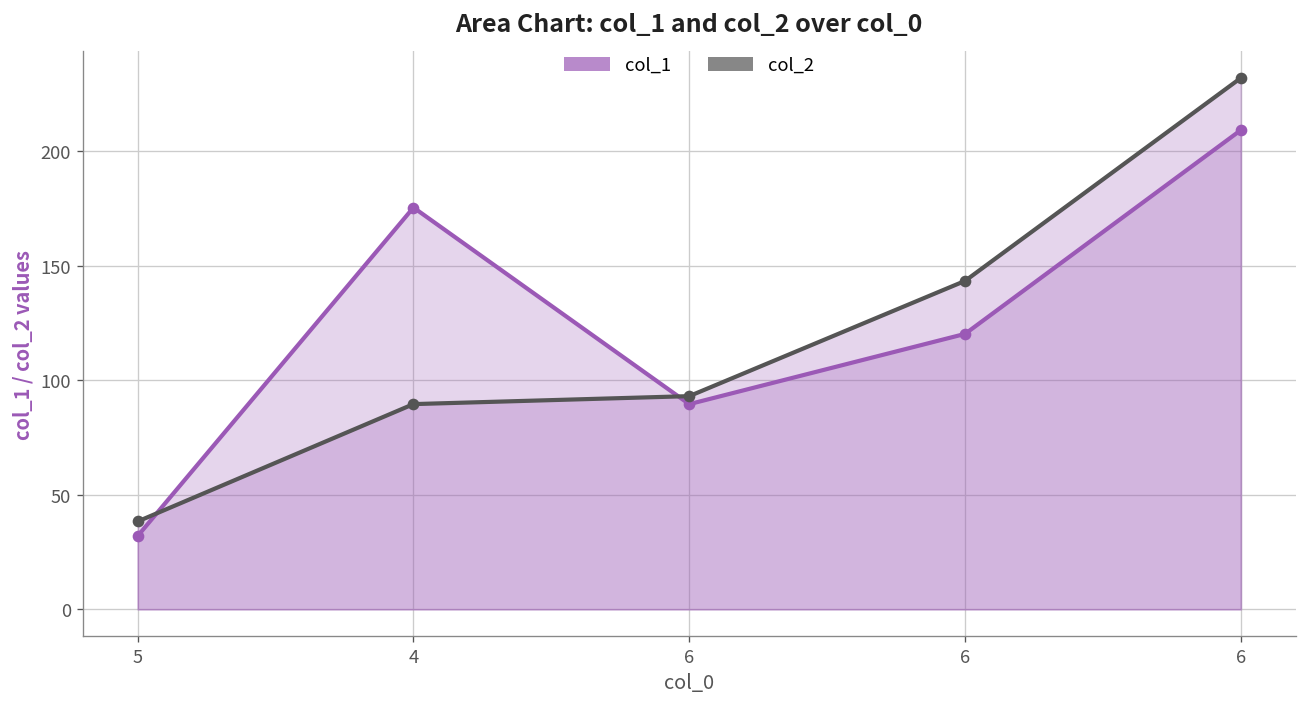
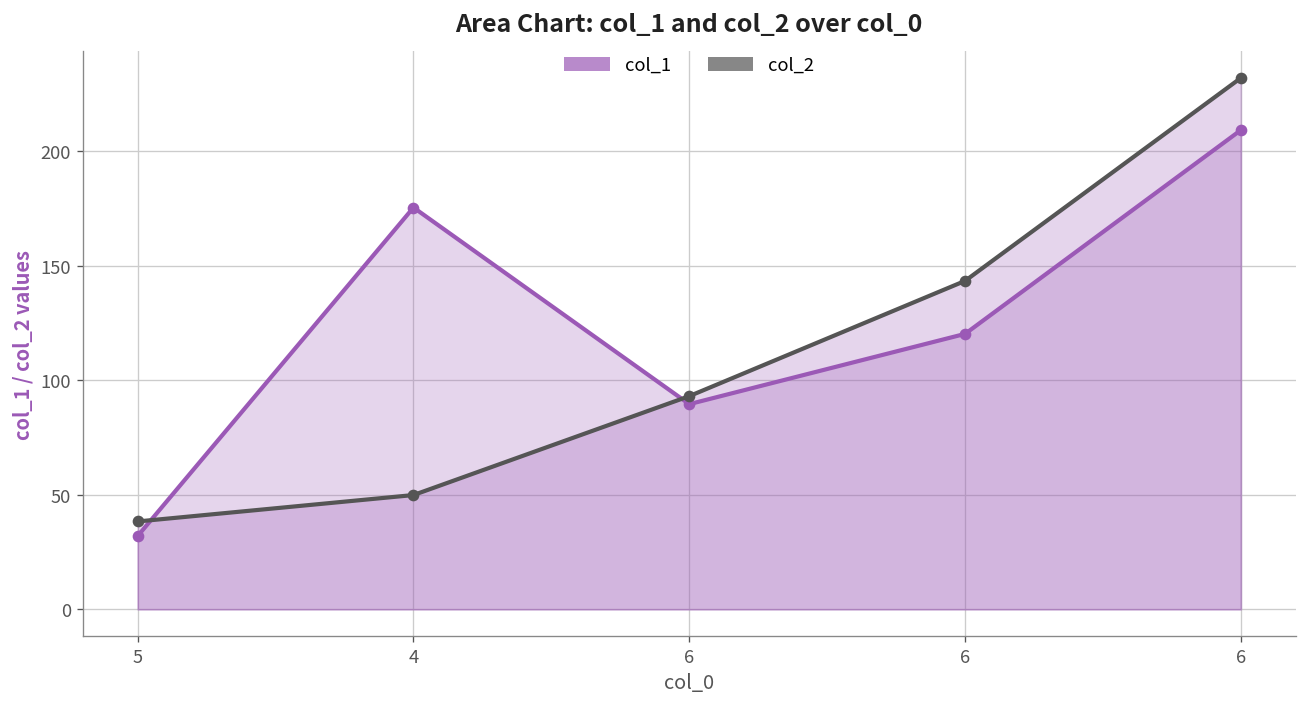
  {
    "col_1": {
      "5": 32,
      "4": 175
    },
    "col_2": {
      "5": 38,
-     "4": 90
+     "4": 50
    }
  }
